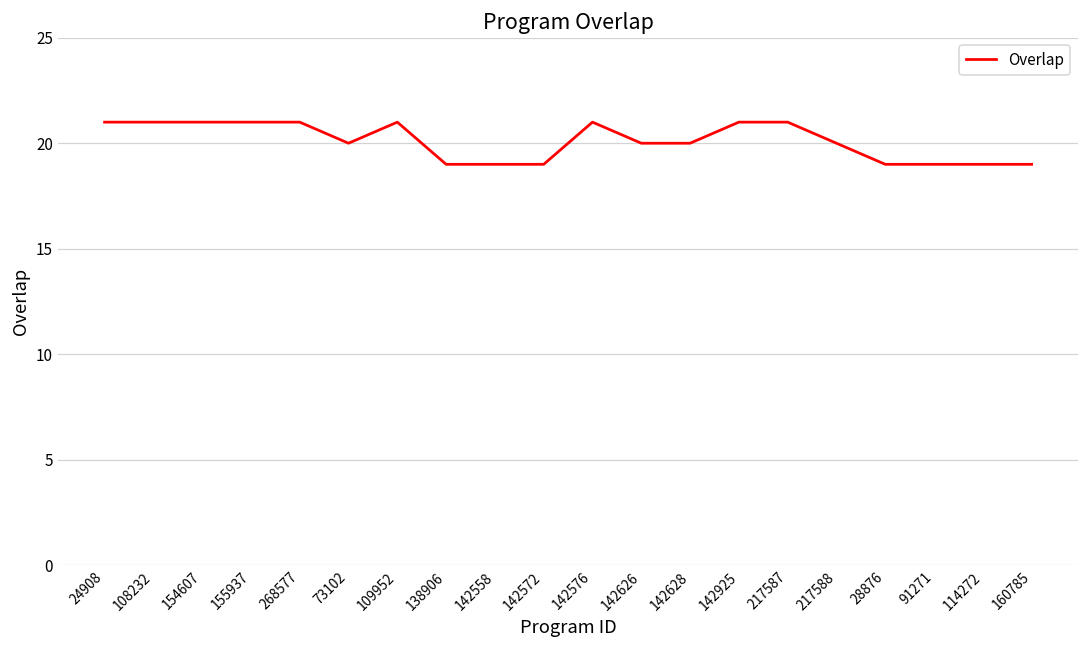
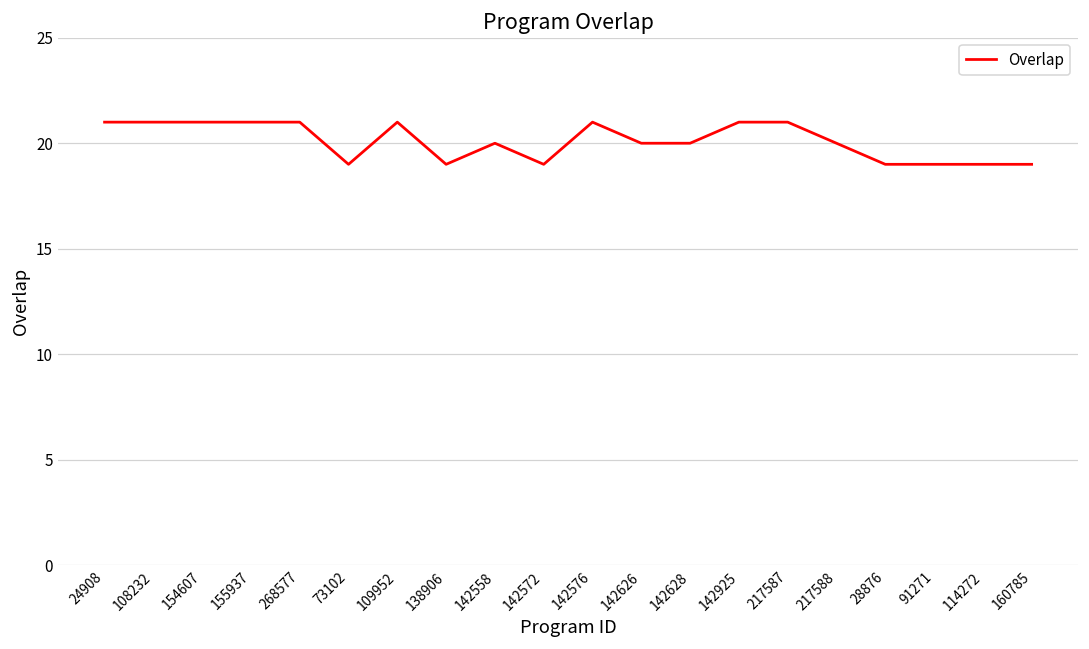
  {
    "24908": 21,
    "108232": 21,
    "154607": 21,
    "155937": 21,
    "268577": 21,
-   "73102": 20,
+   "73102": 19,
    "109952": 21,
    "138906": 19,
-   "142558": 19,
+   "142558": 20,
    "142572": 19,
    "142576": 21,
    "142626": 20,
    "142628": 20,
    "142925": 21,
    "217587": 21,
    "217588": 20,
    "28876": 19,
    "91271": 19,
    "114272": 19,
    "160785": 19
  }
